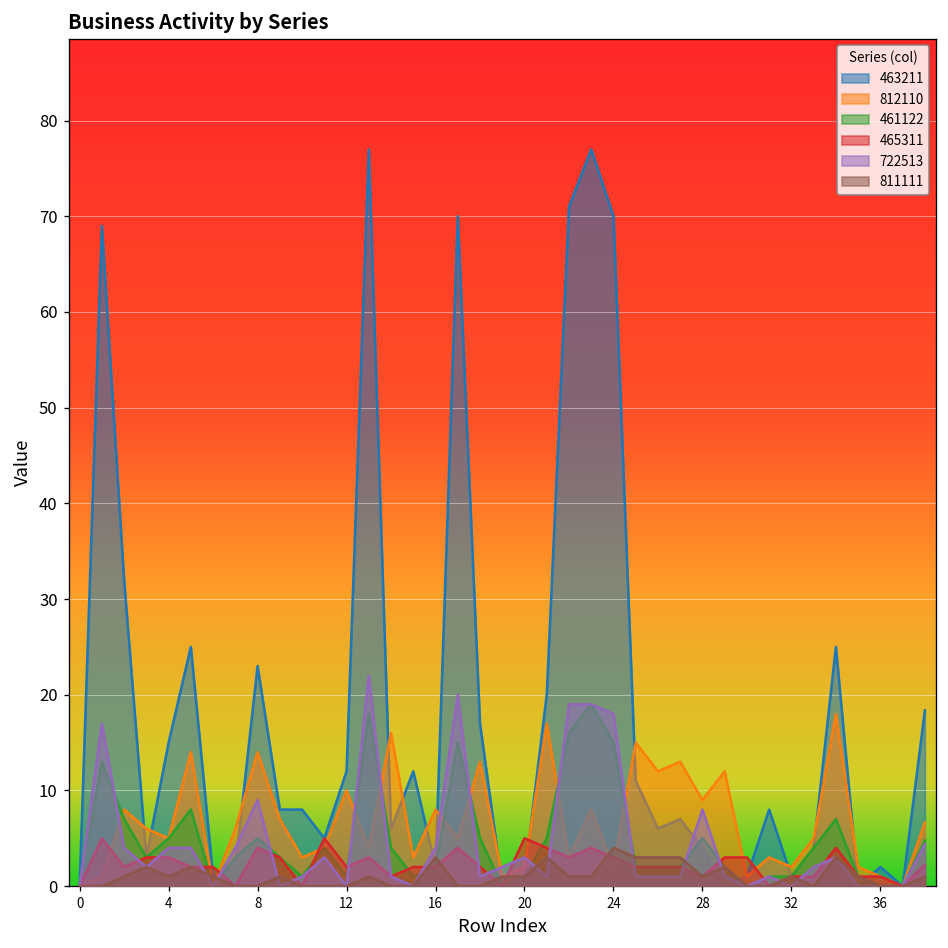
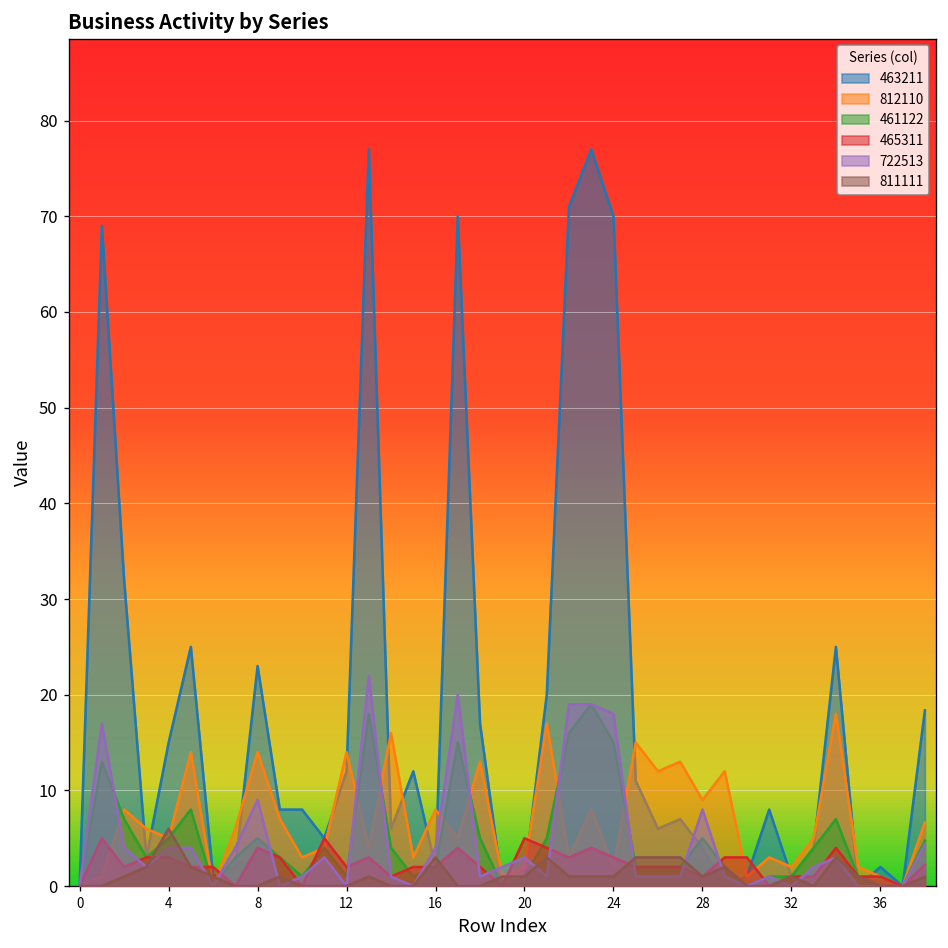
  {
    "463211": {
      "4": 15,
      "8": 23,
      "12": 12,
      "24": 70,
      "28": 4,
      "36": 2
    },
    "812110": {
      "8": 14,
-     "12": 10,
+     "12": 14,
      "16": 8,
      "20": 2,
      "24": 2,
      "28": 9,
      "32": 2
    },
    "461122": {
      "8": 5,
      "12": 1,
      "24": 15,
      "28": 5
    },
    "465311": {
      "4": 3,
      "8": 4,
      "12": 2,
      "20": 5,
      "24": 3
    },
    "722513": {
      "4": 4,
      "8": 9,
      "16": 4,
      "20": 3,
      "24": 18,
      "28": 8,
      "32": 0
    },
    "811111": {
-     "4": 1,
+     "4": 6,
      "8": 0,
      "16": 3,
-     "24": 4
+     "24": 1
    }
  }
